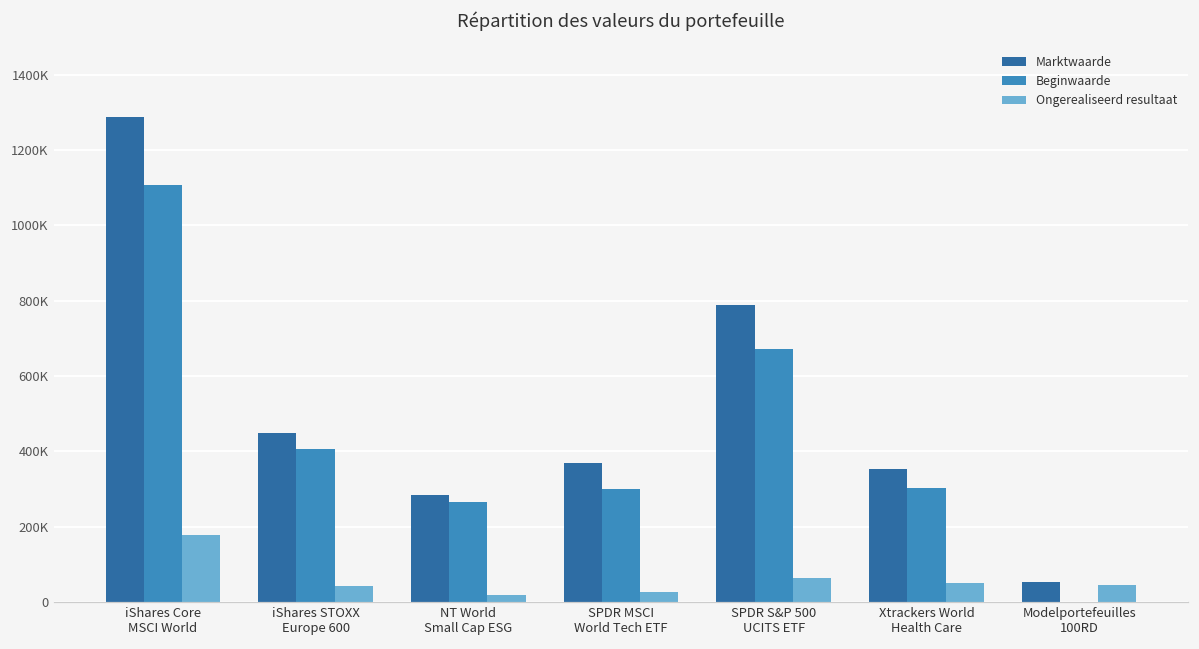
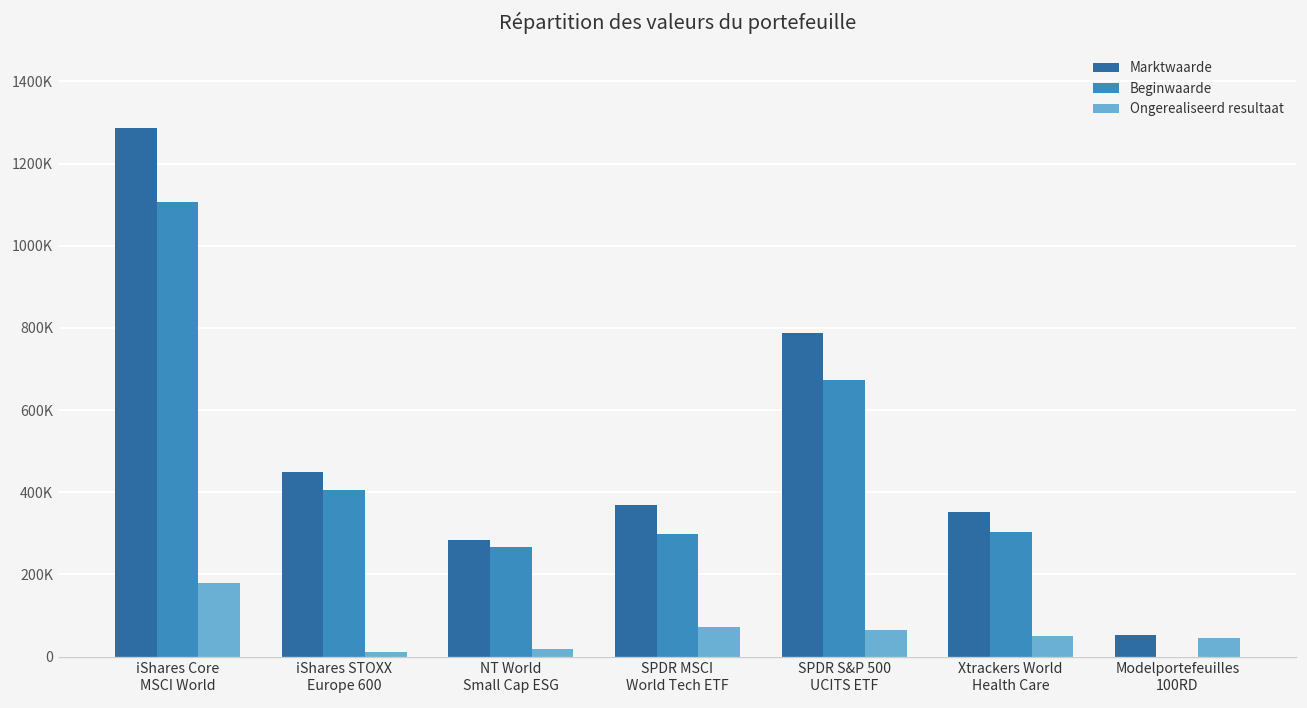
  {
    "Ongerealiseerd resultaat": {
      "iShares Core MSCI World": 180000,
-     "iShares STOXX Europe 600": 40000,
+     "iShares STOXX Europe 600": 10000,
      "NT World Small Cap ESG": 20000,
-     "SPDR MSCI World Tech ETF": 30000,
+     "SPDR MSCI World Tech ETF": 70000,
      "SPDR S&P 500 UCITS ETF": 60000,
      "Xtrackers World Health Care": 50000,
      "Modelportefeuilles 100RD": 50000
    }
  }
